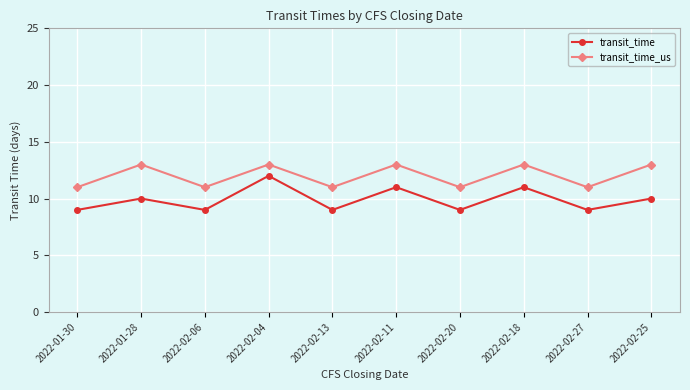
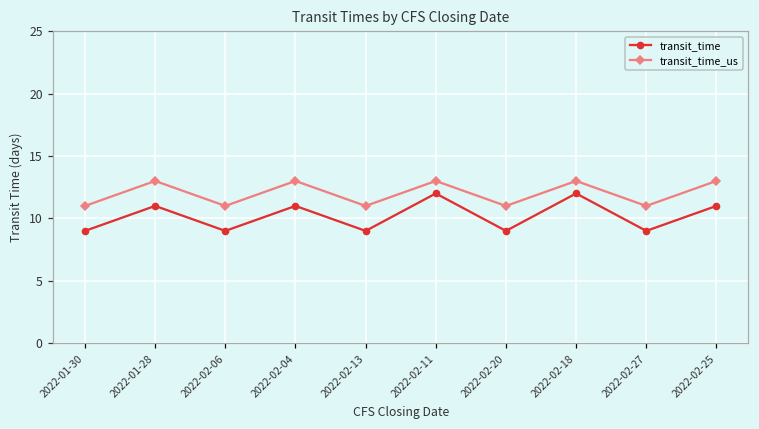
  {
    "transit_time": {
      "2022-01-30": 9,
-     "2022-01-28": 10,
+     "2022-01-28": 11,
      "2022-02-06": 9,
-     "2022-02-04": 12,
+     "2022-02-04": 11,
      "2022-02-13": 9,
-     "2022-02-11": 11,
+     "2022-02-11": 12,
      "2022-02-20": 9,
-     "2022-02-18": 11,
+     "2022-02-18": 12,
      "2022-02-27": 9,
-     "2022-02-25": 10
+     "2022-02-25": 11
    },
    "transit_time_us": {
      "2022-01-30": 11,
      "2022-01-28": 13,
      "2022-02-06": 11,
      "2022-02-04": 13,
      "2022-02-13": 11,
      "2022-02-11": 13,
      "2022-02-20": 11,
      "2022-02-18": 13,
      "2022-02-27": 11,
      "2022-02-25": 13
    }
  }
